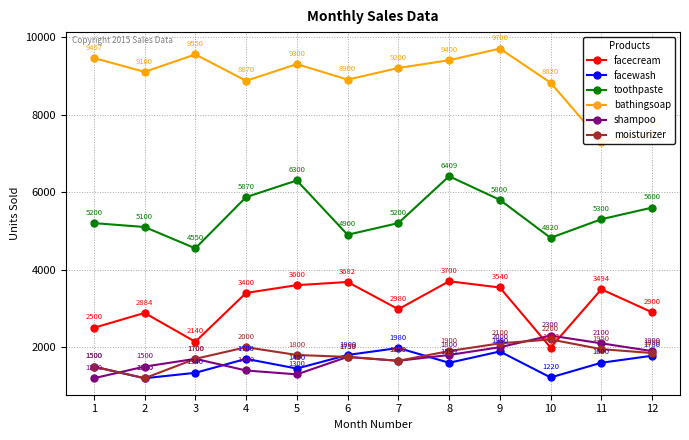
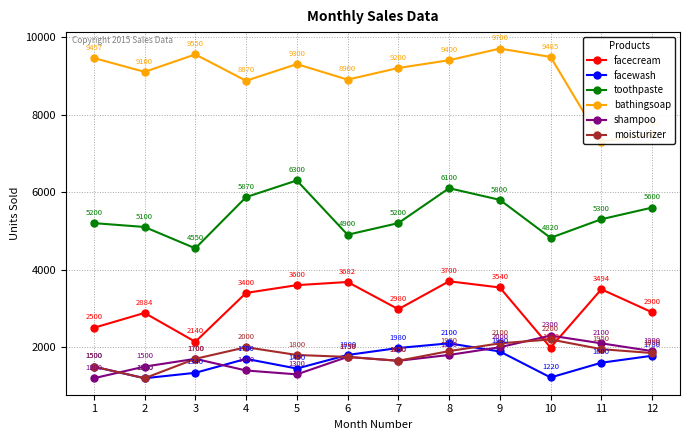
  {
    "facecream": {
      "1": 2500,
      "2": 2884,
      "3": 2140,
      "4": 3400,
      "5": 3600,
      "6": 3682,
      "7": 2980,
      "8": 3700,
      "9": 3540,
      "11": 3494,
      "12": 2900
    },
    "facewash": {
      "7": 1980,
-     "8": 1599,
+     "8": 2100,
      "10": 1220
    },
    "toothpaste": {
      "1": 5200,
      "2": 5100,
      "3": 4550,
      "4": 5870,
      "5": 6300,
      "6": 4900,
      "7": 5200,
-     "8": 6409,
+     "8": 6100,
      "9": 5800,
      "10": 4820,
      "11": 5300,
      "12": 5600
    },
    "bathingsoap": {
      "1": 9457,
      "2": 9100,
      "3": 9550,
      "4": 8870,
      "5": 9300,
      "6": 8900,
      "7": 9200,
      "8": 9400,
      "9": 9700,
-     "10": 8820
+     "10": 9485
    },
    "shampoo": {
      "2": 1500
    },
    "moisturizer": {
      "4": 2000,
      "5": 1800
    }
  }
